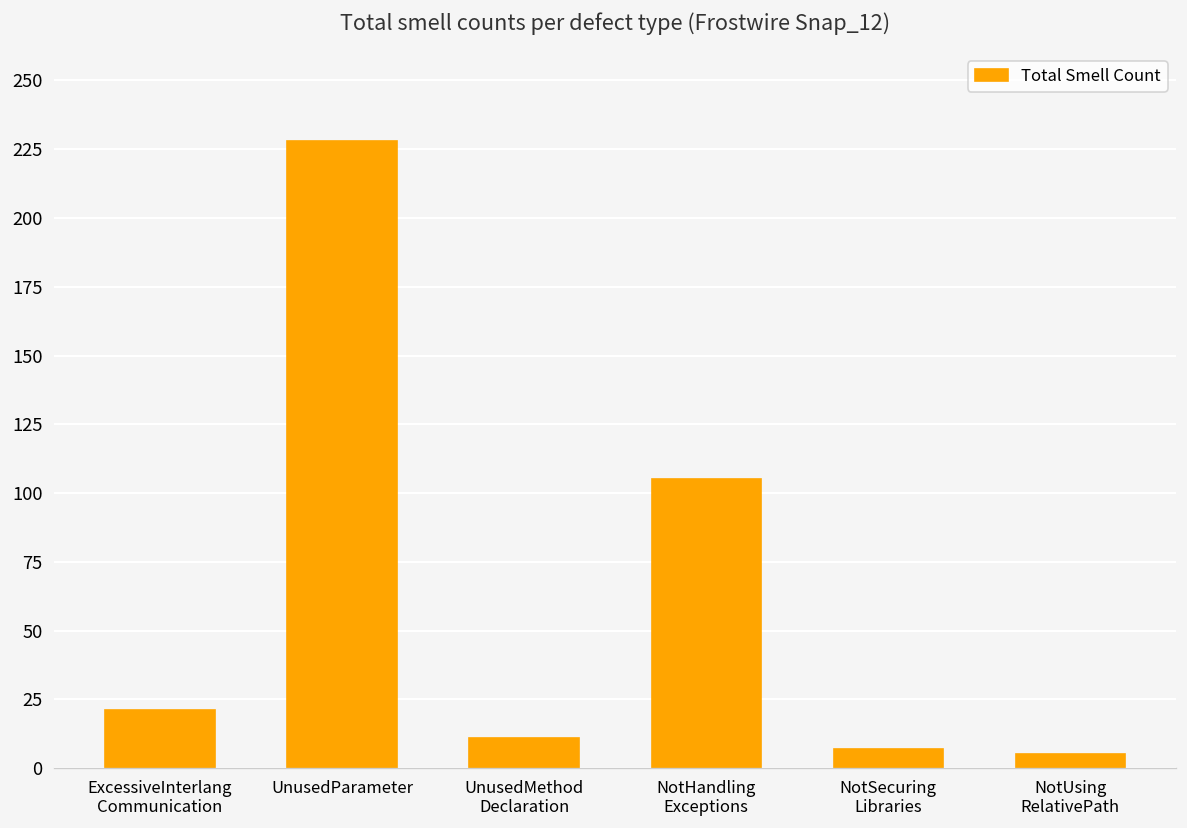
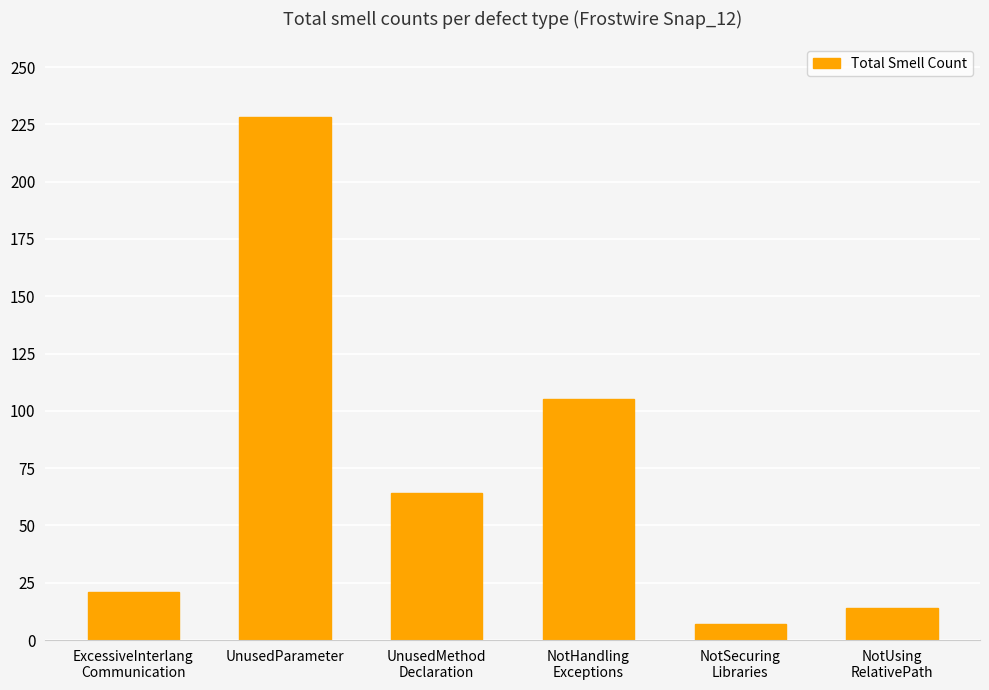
  {
    "ExcessiveInterlang Communication": 21,
    "UnusedParameter": 228,
-   "UnusedMethod Declaration": 11,
+   "UnusedMethod Declaration": 64,
    "NotHandling Exceptions": 105,
    "NotSecuring Libraries": 7,
-   "NotUsing RelativePath": 5
+   "NotUsing RelativePath": 14
  }
